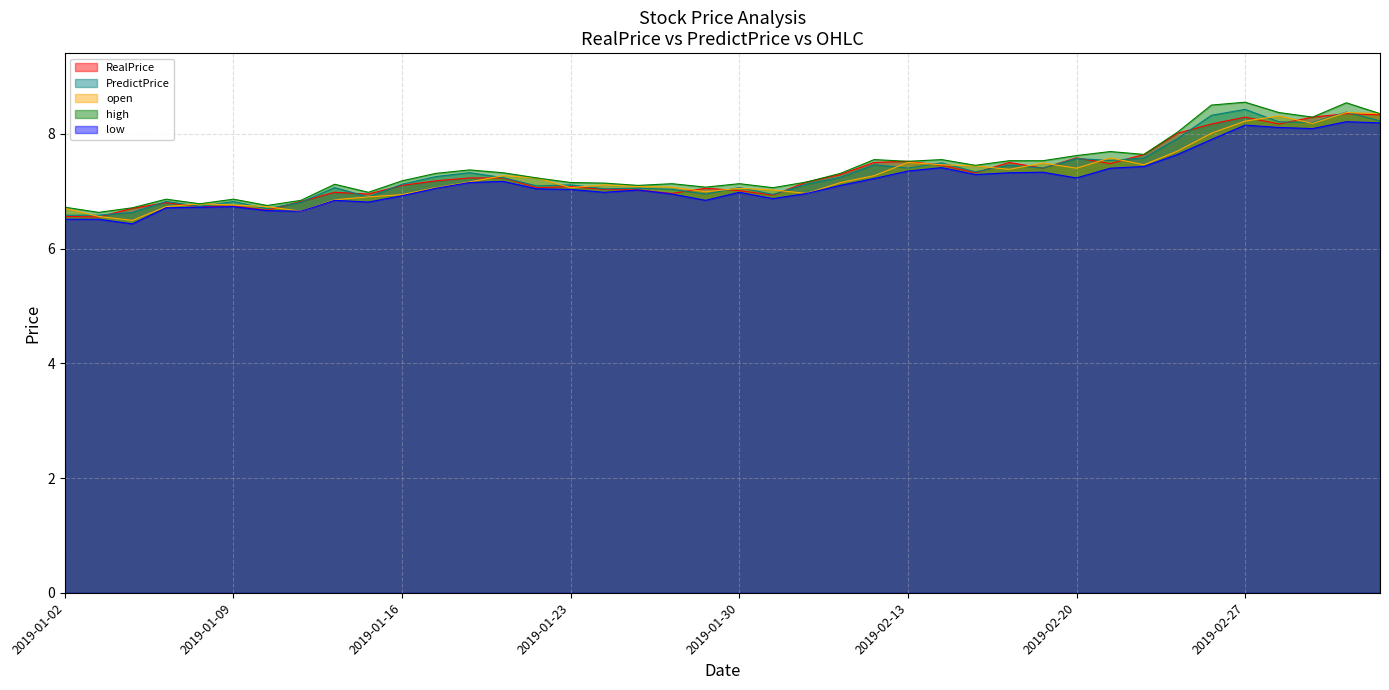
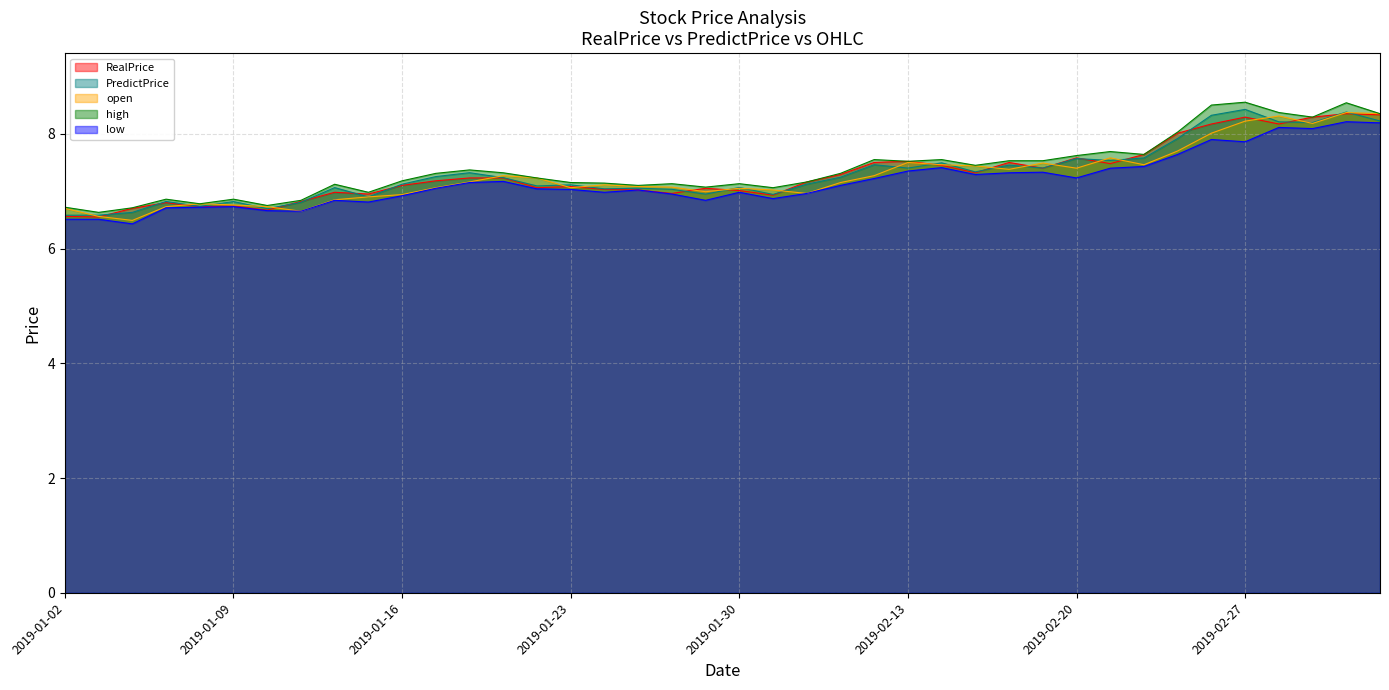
  {
    "RealPrice": {
      "2019-02-27": 8.3
    },
    "PredictPrice": {
      "2019-02-13": 7.4,
      "2019-02-27": 8.4
    },
    "open": {
      "2019-02-20": 7.4,
      "2019-02-27": 8.2
    },
    "high": {
      "2019-01-16": 7.2,
      "2019-01-30": 7.1,
      "2019-02-27": 8.6
    },
    "low": {
      "2019-01-02": 6.5,
      "2019-02-13": 7.4,
      "2019-02-20": 7.2,
-     "2019-02-27": 8.2
+     "2019-02-27": 7.9
    }
  }
